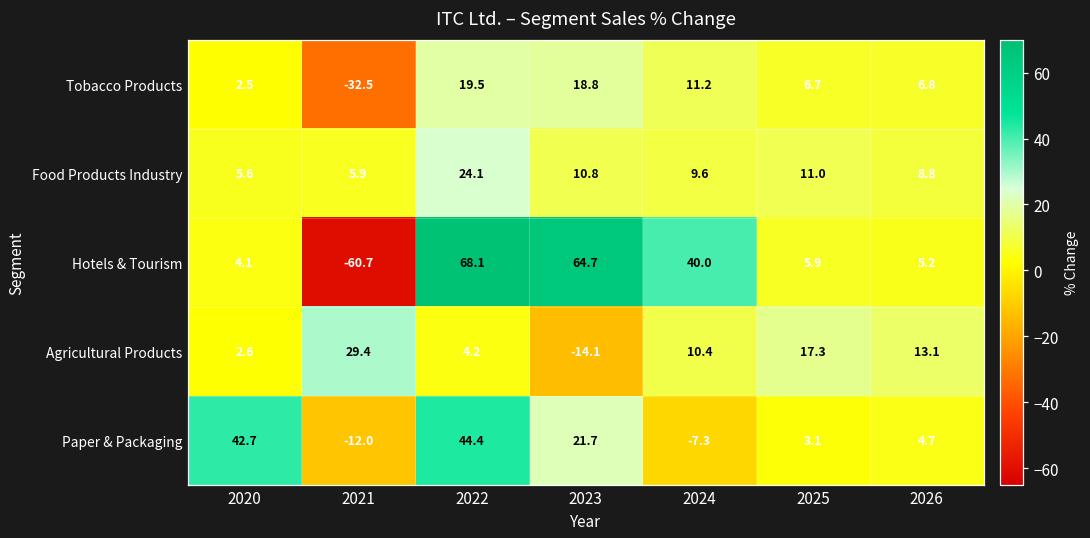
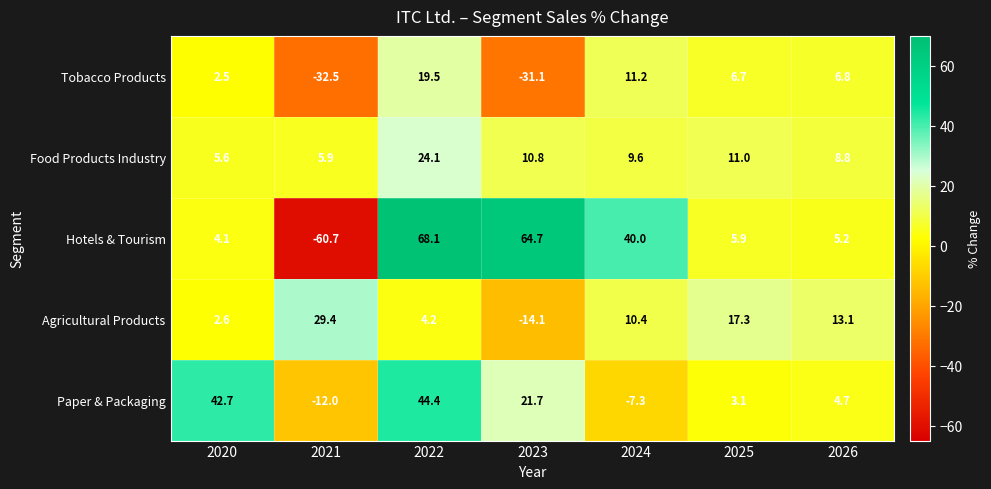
  {
    "Tobacco Products": {
      "2020": 2.5,
      "2021": -32.5,
      "2022": 19.5,
-     "2023": 18.8,
+     "2023": -31.1,
      "2024": 11.2,
      "2025": 6.7,
      "2026": 6.8
    },
    "Food Products Industry": {
      "2020": 5.6,
      "2021": 5.9,
      "2022": 24.1,
      "2023": 10.8,
      "2024": 9.6,
      "2025": 11.0,
      "2026": 8.8
    },
    "Hotels & Tourism": {
      "2020": 4.1,
      "2021": -60.7,
      "2022": 68.1,
      "2023": 64.7,
      "2024": 40.0,
      "2025": 5.9,
      "2026": 5.2
    },
    "Agricultural Products": {
      "2020": 2.6,
      "2021": 29.4,
      "2022": 4.2,
      "2023": -14.1,
      "2024": 10.4,
      "2025": 17.3,
      "2026": 13.1
    },
    "Paper & Packaging": {
      "2020": 42.7,
      "2021": -12.0,
      "2022": 44.4,
      "2023": 21.7,
      "2024": -7.3,
      "2025": 3.1,
      "2026": 4.7
    }
  }
